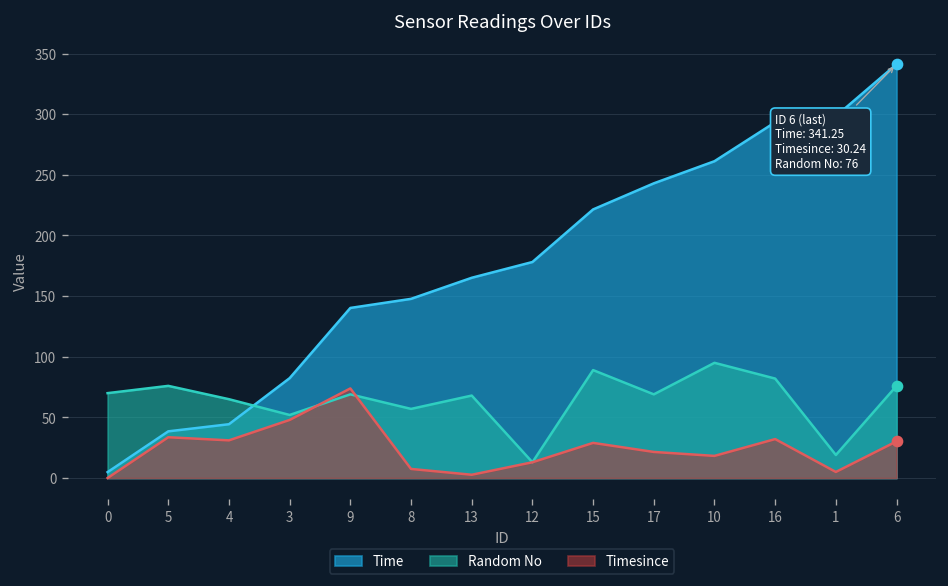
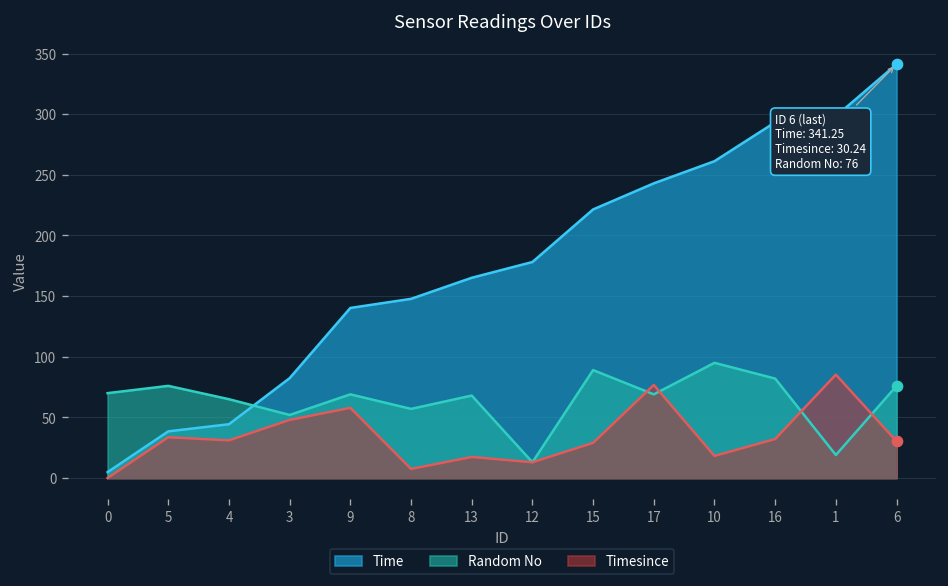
  {
    "Timesince": {
      "0": 0,
      "5": 34,
      "4": 31,
      "3": 48,
-     "9": 74,
+     "9": 58,
      "8": 8,
-     "13": 3,
+     "13": 17,
      "15": 29,
-     "17": 22,
+     "17": 77,
      "10": 18,
      "16": 32,
-     "1": 5
+     "1": 85
    }
  }
